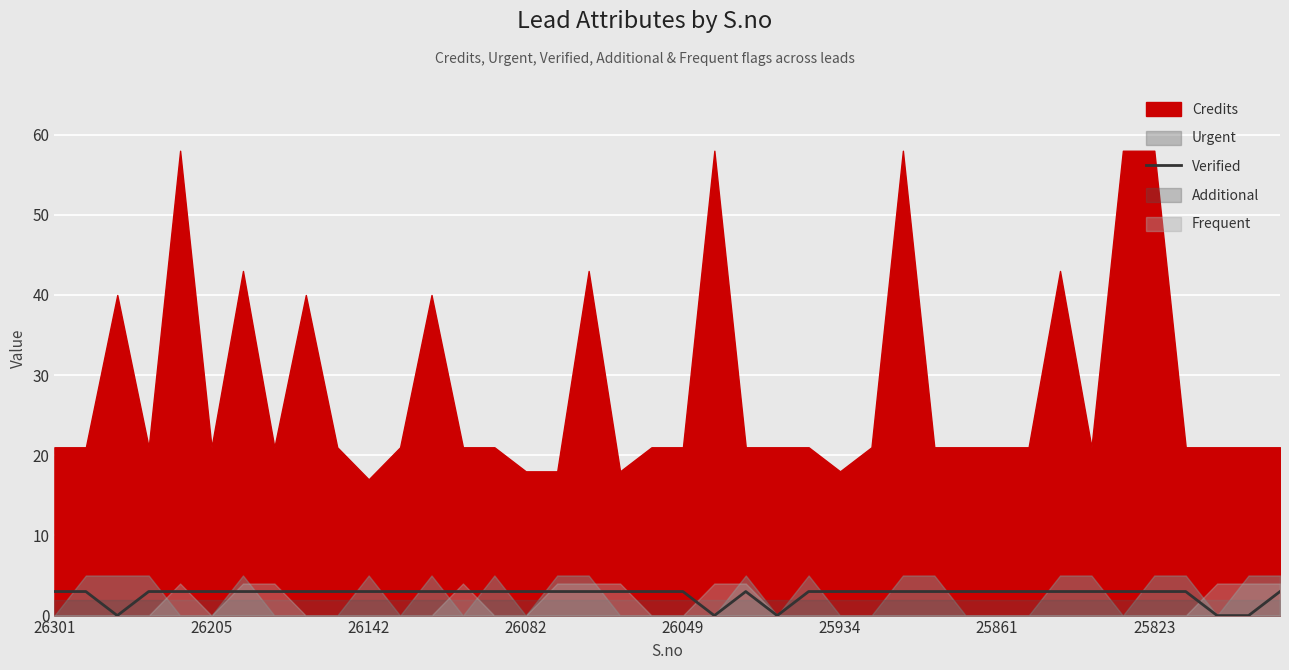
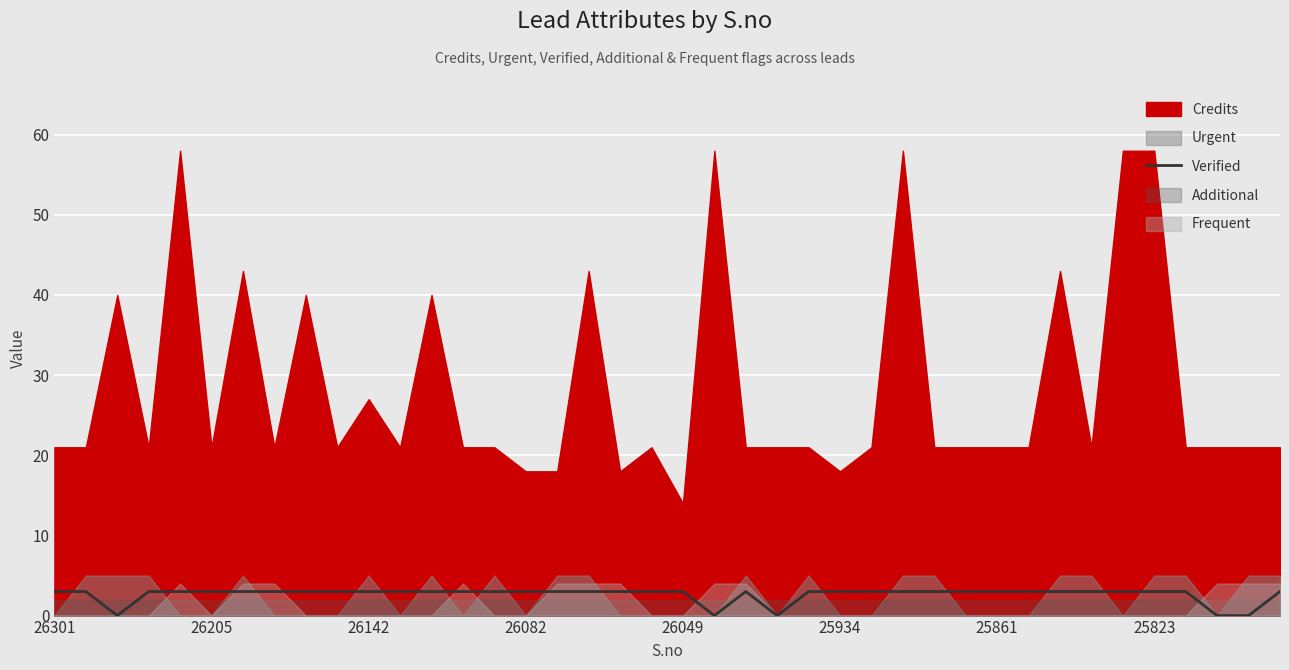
  {
    "Credits": {
      "26301": 21,
      "26205": 21,
-     "26142": 17,
+     "26142": 27,
      "26082": 18,
-     "26049": 21,
+     "26049": 14,
      "25934": 18,
      "25861": 21,
      "25823": 58
    }
  }
